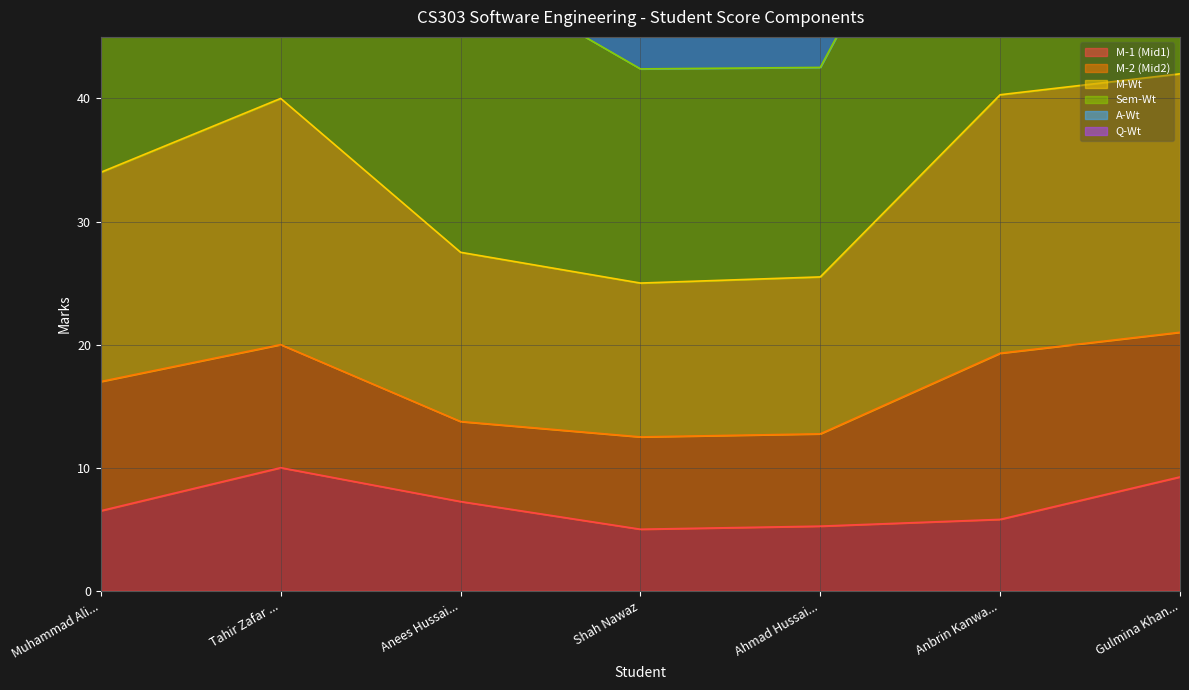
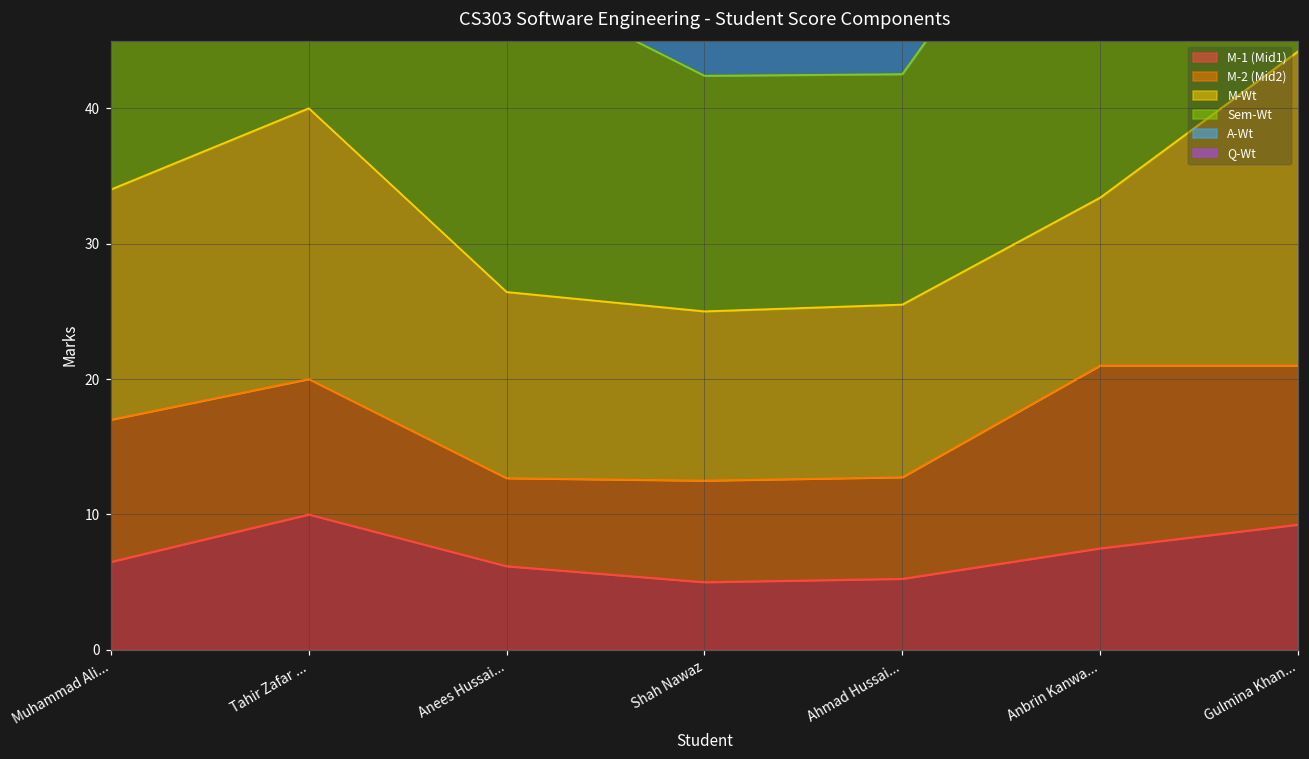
  {
    "M-1 (Mid1)": {
      "Muhammad Ali...": 6.5,
      "Tahir Zafar ...": 10.0,
-     "Anees Hussai...": 7.3,
+     "Anees Hussai...": 6.2,
      "Shah Nawaz": 5.0,
      "Ahmad Hussai...": 5.3,
-     "Anbrin Kanwa...": 5.8,
+     "Anbrin Kanwa...": 7.5,
      "Gulmina Khan...": 9.3
    },
    "M-2 (Mid2)": {
      "Muhammad Ali...": 10.5,
      "Tahir Zafar ...": 10.0,
      "Anees Hussai...": 6.5,
      "Shah Nawaz": 7.5,
      "Ahmad Hussai...": 7.5,
      "Anbrin Kanwa...": 13.5,
      "Gulmina Khan...": 11.8
    },
    "M-Wt": {
      "Muhammad Ali...": 17.0,
      "Tahir Zafar ...": 20.0,
      "Anees Hussai...": 13.8,
      "Shah Nawaz": 12.5,
      "Ahmad Hussai...": 12.8,
-     "Anbrin Kanwa...": 21.0,
-     "Gulmina Khan...": 21.0
+     "Anbrin Kanwa...": 12.4,
+     "Gulmina Khan...": 23.2
    },
    "Sem-Wt": {
      "Shah Nawaz": 17.4,
      "Ahmad Hussai...": 17.0
    }
  }
